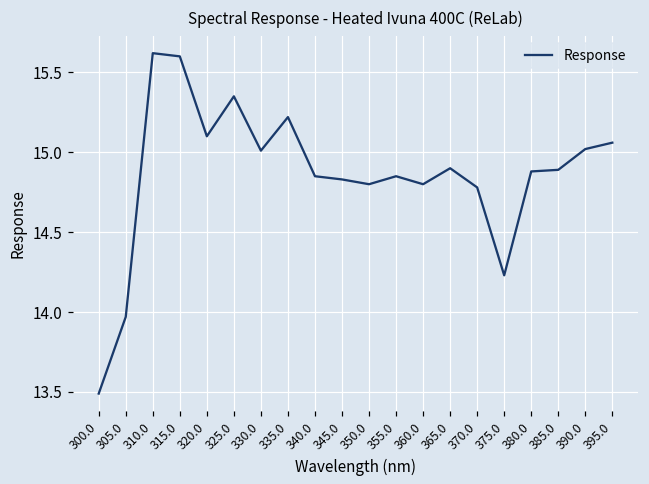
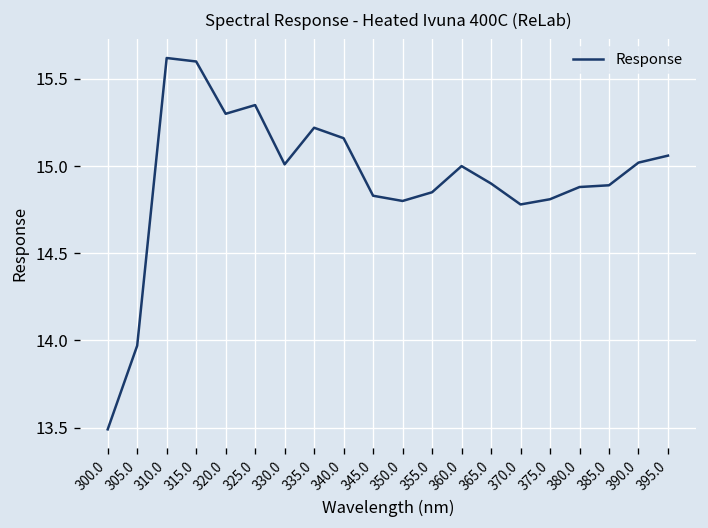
  {
    "300.0": 13.49,
    "305.0": 13.97,
    "310.0": 15.62,
    "315.0": 15.60,
-   "320.0": 15.1,
+   "320.0": 15.3,
    "325.0": 15.35,
    "330.0": 15.01,
    "335.0": 15.22,
-   "340.0": 14.85,
+   "340.0": 15.16,
    "345.0": 14.83,
    "350.0": 14.80,
    "355.0": 14.85,
-   "360.0": 14.8,
+   "360.0": 15.0,
    "365.0": 14.90,
    "370.0": 14.78,
-   "375.0": 14.23,
+   "375.0": 14.81,
    "380.0": 14.88,
    "385.0": 14.89,
    "390.0": 15.02,
    "395.0": 15.06
  }
